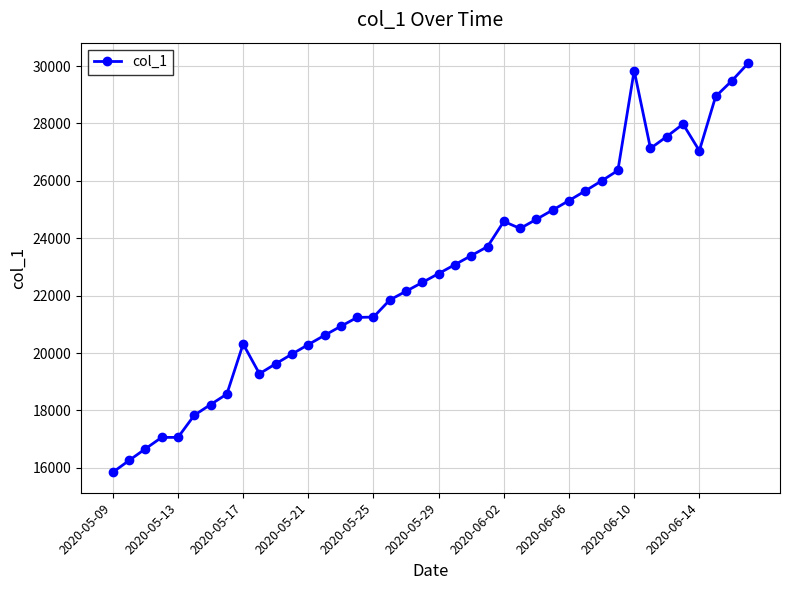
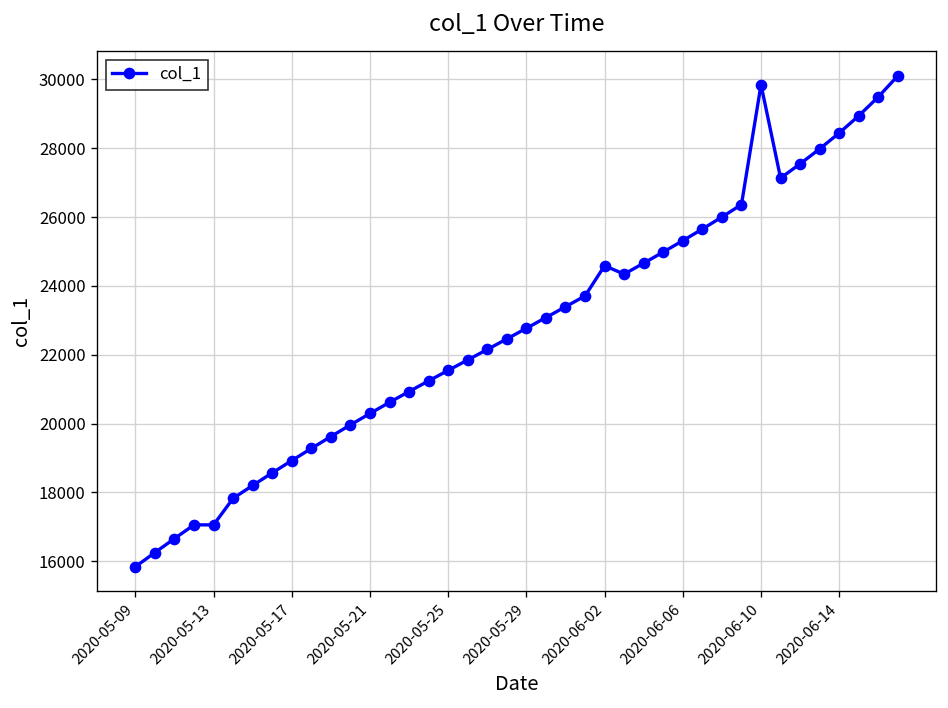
  {
    "2020-05-09": 15800,
    "2020-05-13": 17100,
-   "2020-05-17": 20300,
+   "2020-05-17": 18900,
    "2020-05-21": 20300,
-   "2020-05-25": 21300,
+   "2020-05-25": 21500,
    "2020-05-29": 22800,
    "2020-06-02": 24600,
    "2020-06-06": 25300,
    "2020-06-10": 29800,
-   "2020-06-14": 27000
+   "2020-06-14": 28400
  }
